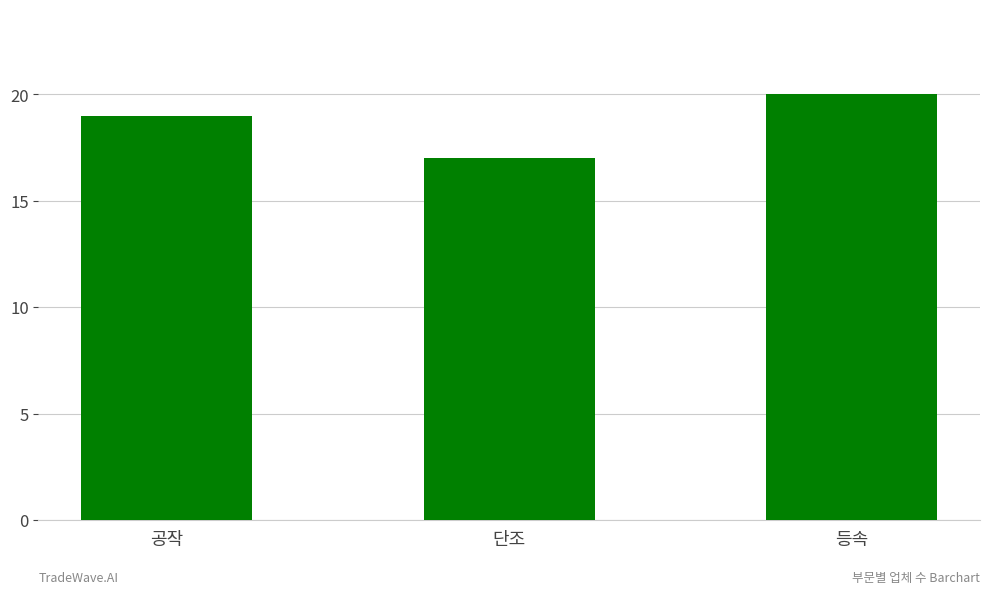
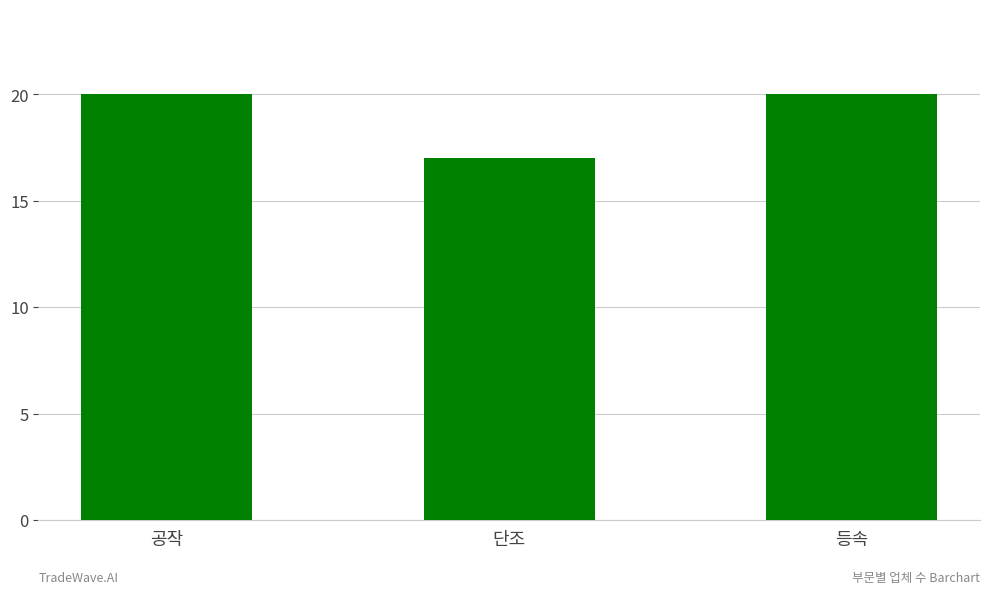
  {
-   "공작": 19,
+   "공작": 20,
    "단조": 17,
    "등속": 20
  }
